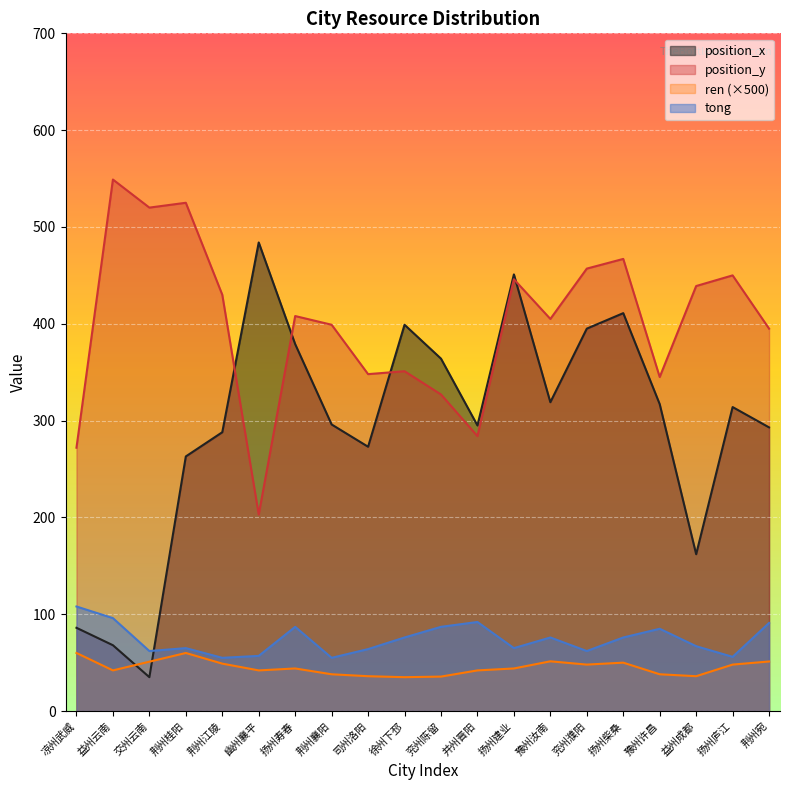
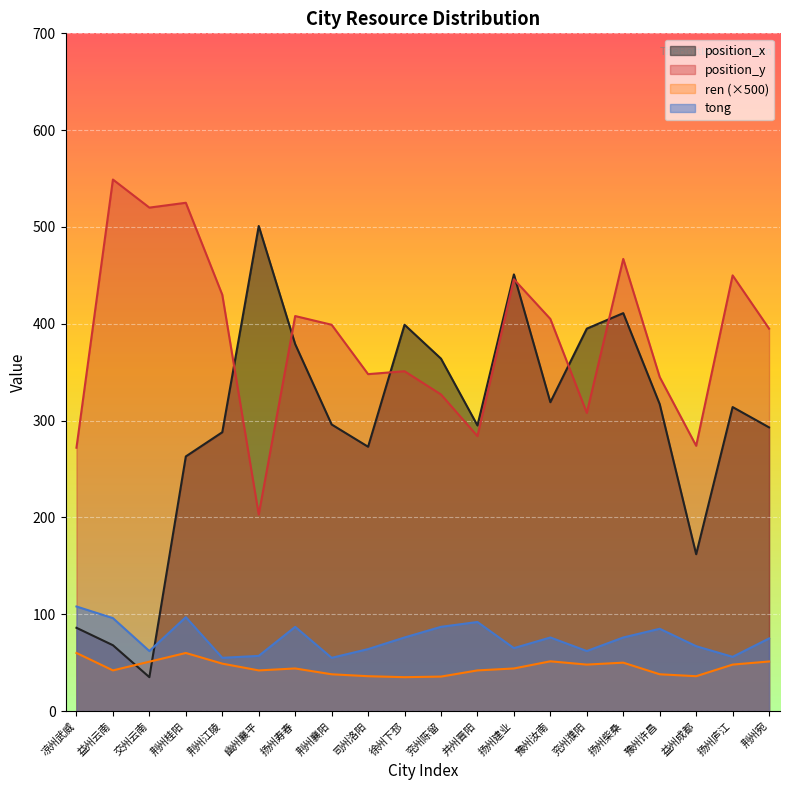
  {
    "position_x": {
      "凉州武威": 90,
      "益州云南": 70,
      "交州云南": 40,
      "荆州桂阳": 260,
      "荆州江陵": 290,
-     "幽州襄平": 480,
+     "幽州襄平": 500,
      "扬州寿春": 380,
      "荆州襄阳": 300,
      "司州洛阳": 270,
      "徐州下邳": 400,
      "兖州陈留": 360,
      "并州晋阳": 300,
      "扬州建业": 450,
      "豫州汝南": 320,
      "兖州濮阳": 400,
      "扬州柴桑": 410,
      "豫州许昌": 320,
      "益州成都": 160,
      "扬州庐江": 310,
      "荆州宛": 290
    },
    "position_y": {
      "凉州武威": 270,
      "益州云南": 550,
      "交州云南": 520,
      "荆州桂阳": 530,
      "荆州江陵": 430,
      "幽州襄平": 200,
      "扬州寿春": 410,
      "荆州襄阳": 400,
      "司州洛阳": 350,
      "徐州下邳": 350,
      "兖州陈留": 330,
      "并州晋阳": 280,
      "扬州建业": 450,
      "豫州汝南": 410,
-     "兖州濮阳": 460,
+     "兖州濮阳": 310,
      "扬州柴桑": 470,
      "豫州许昌": 350,
-     "益州成都": 440,
+     "益州成都": 270,
      "扬州庐江": 450,
      "荆州宛": 400
    },
    "ren (×500)": {
      "凉州武威": 60,
      "益州云南": 40,
      "交州云南": 50,
      "荆州桂阳": 60,
      "荆州江陵": 50,
      "幽州襄平": 40,
      "扬州寿春": 40,
      "荆州襄阳": 40,
      "司州洛阳": 40,
      "徐州下邳": 40,
      "兖州陈留": 40,
      "并州晋阳": 40,
      "扬州建业": 40,
      "豫州汝南": 50,
      "兖州濮阳": 50,
      "扬州柴桑": 50,
      "豫州许昌": 40,
      "益州成都": 40,
      "扬州庐江": 50,
      "荆州宛": 50
    },
    "tong": {
      "凉州武威": 110,
      "益州云南": 100,
      "交州云南": 60,
-     "荆州桂阳": 70,
+     "荆州桂阳": 100,
      "荆州江陵": 60,
      "幽州襄平": 60,
      "扬州寿春": 90,
      "荆州襄阳": 60,
      "司州洛阳": 60,
      "徐州下邳": 80,
      "兖州陈留": 90,
      "并州晋阳": 90,
      "扬州建业": 70,
      "豫州汝南": 80,
      "兖州濮阳": 60,
      "扬州柴桑": 80,
      "豫州许昌": 90,
      "益州成都": 70,
      "扬州庐江": 60,
-     "荆州宛": 90
+     "荆州宛": 80
    }
  }
